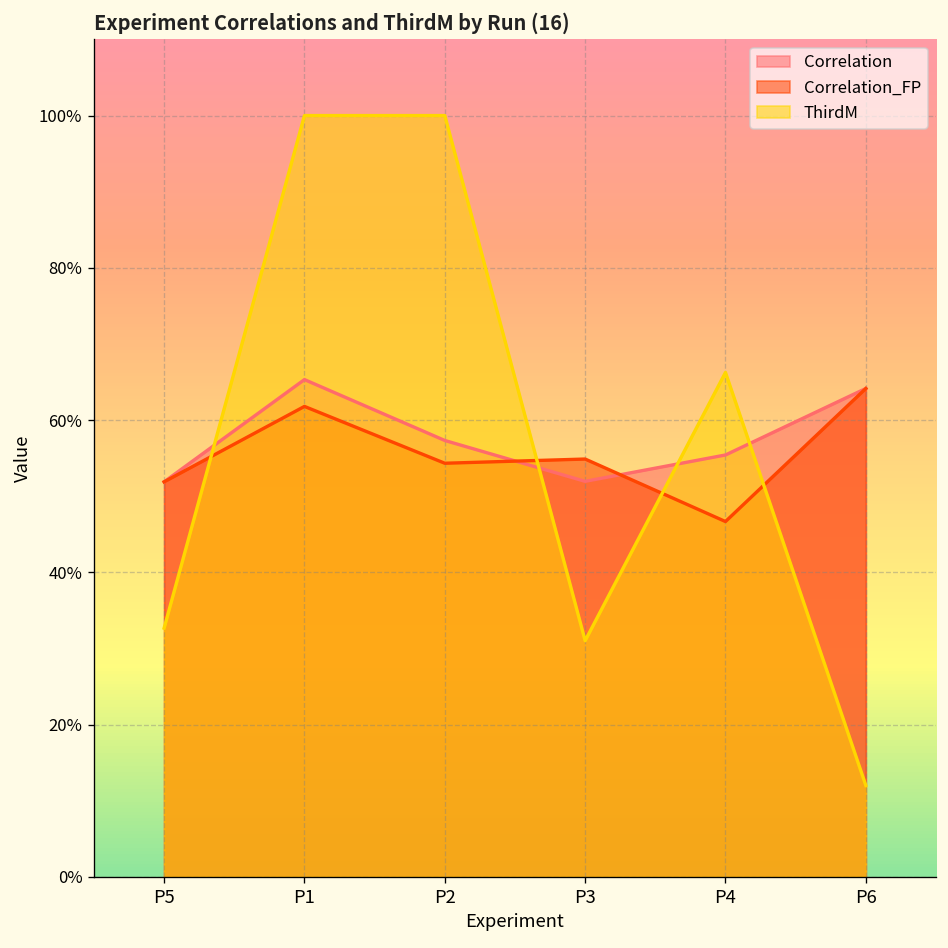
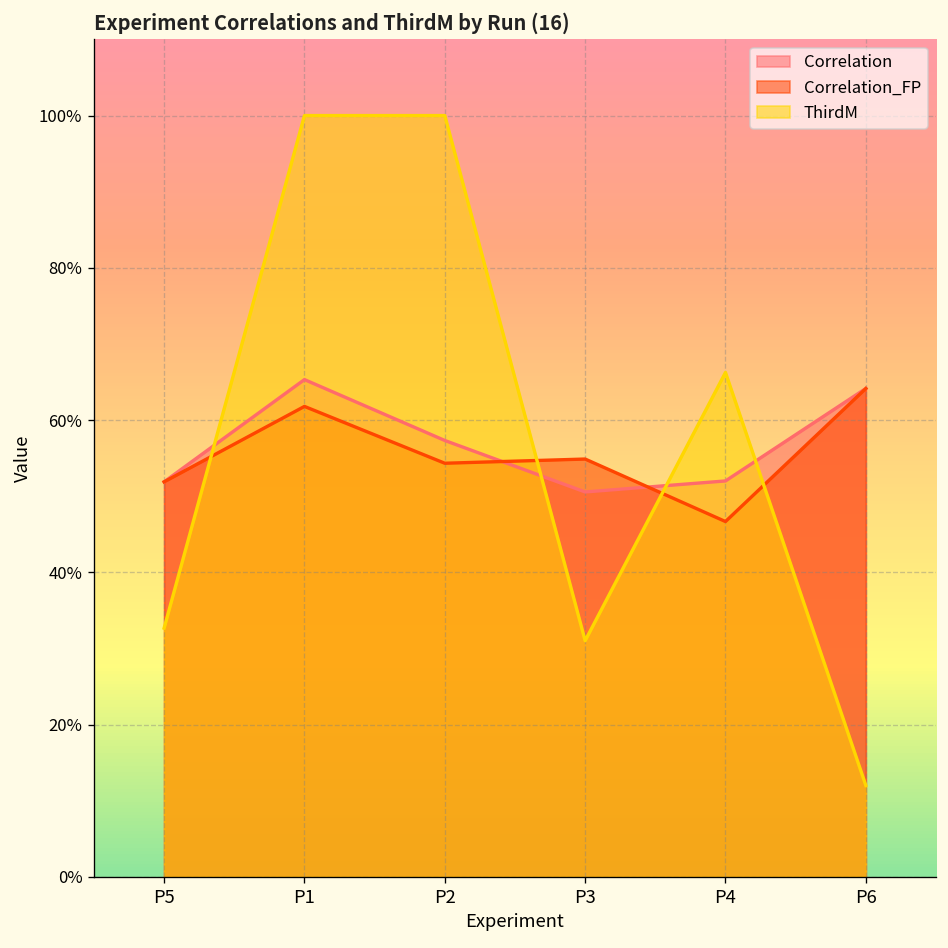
  {
    "Correlation": {
      "P1": "65%",
      "P2": "57%",
-     "P3": "52%",
-     "P4": "55%"
+     "P3": "51%",
+     "P4": "52%"
    },
    "Correlation_FP": {
      "P1": "62%",
      "P2": "54%",
      "P3": "55%",
      "P4": "47%"
    },
    "ThirdM": {
      "P5": "33%",
      "P1": "100%",
      "P2": "100%",
      "P3": "31%",
      "P4": "66%",
      "P6": "12%"
    }
  }
